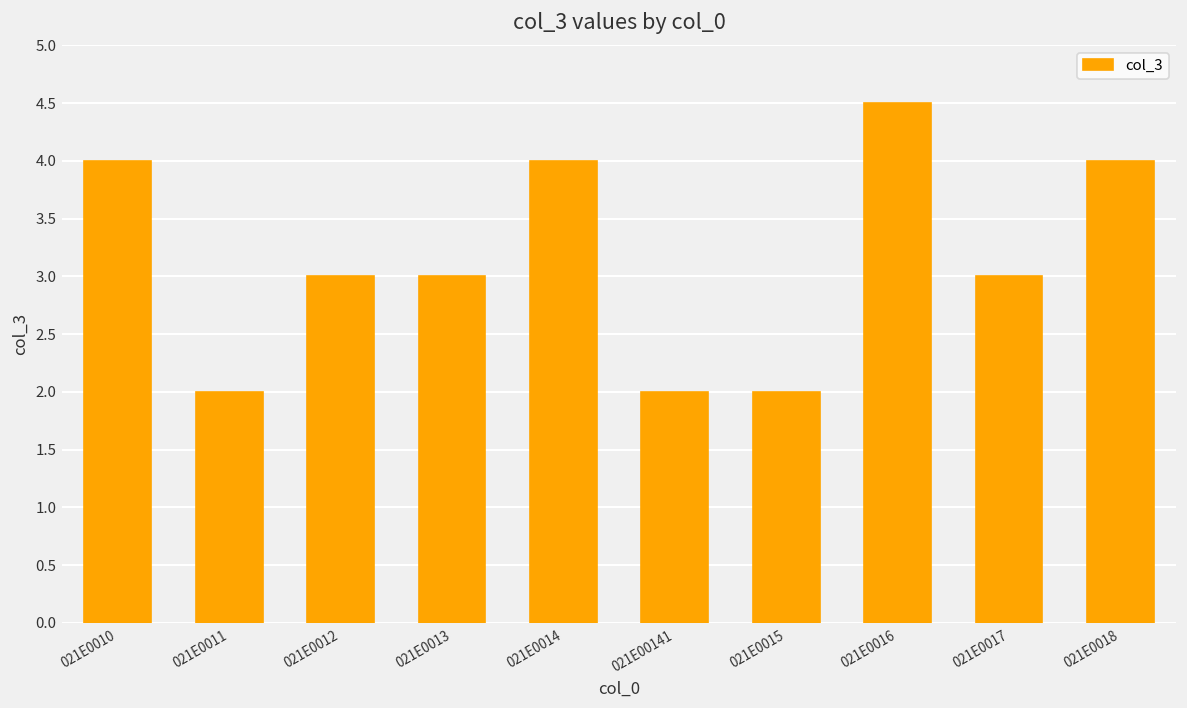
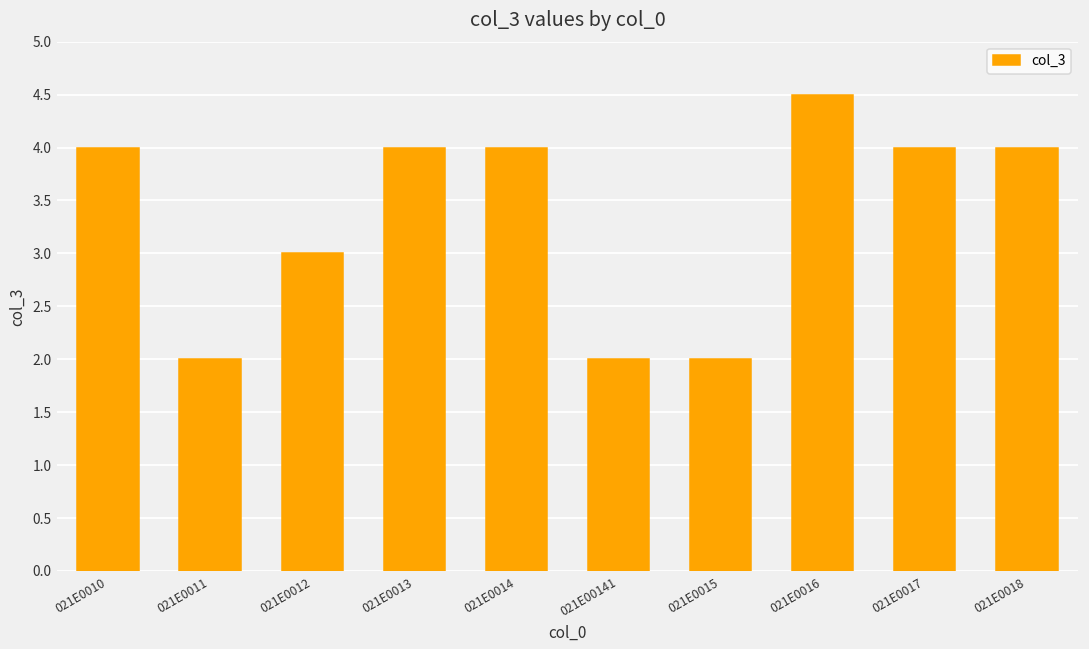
  {
    "021E0010": 4,
    "021E0011": 2,
    "021E0012": 3,
-   "021E0013": 3,
+   "021E0013": 4,
    "021E0014": 4,
    "021E00141": 2,
    "021E0015": 2,
    "021E0016": 4.5,
-   "021E0017": 3,
+   "021E0017": 4,
    "021E0018": 4
  }
